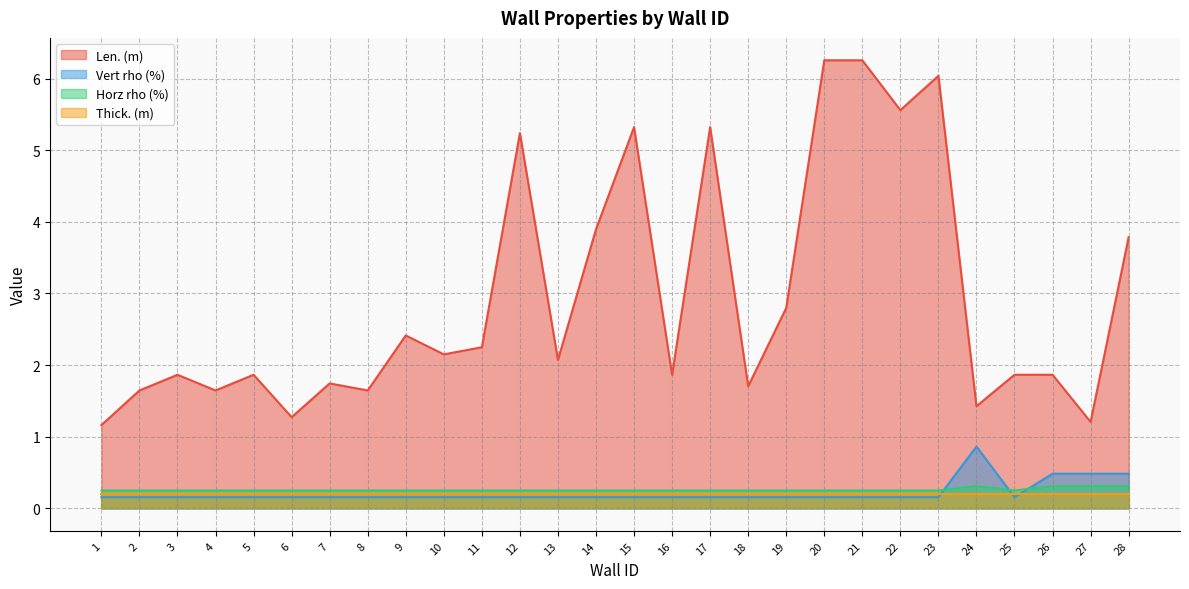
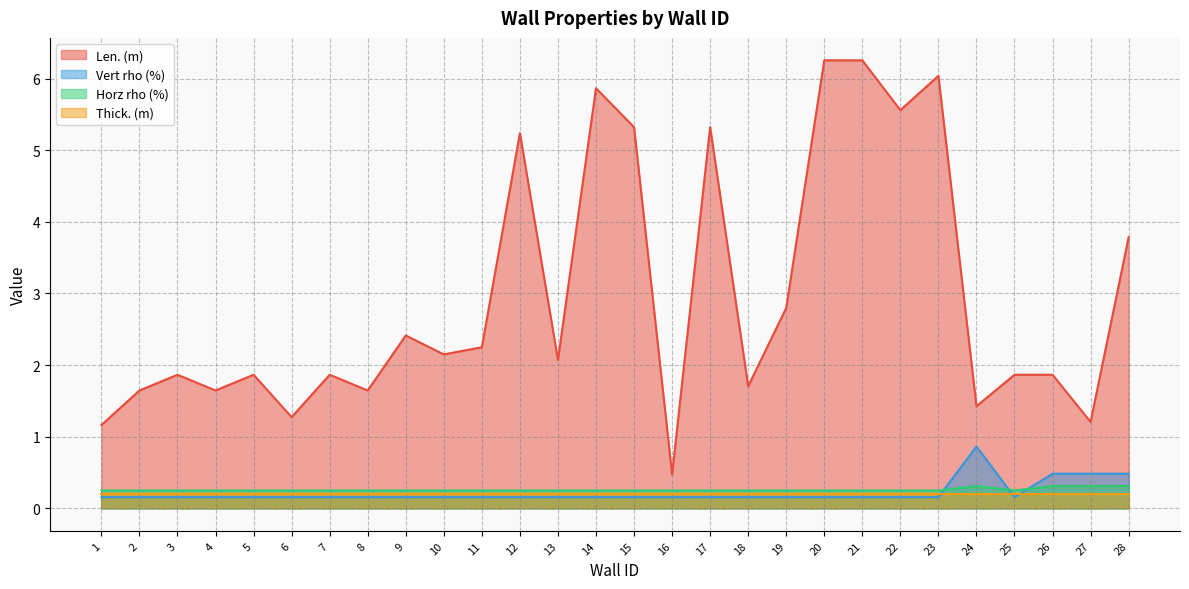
  {
    "Len. (m)": {
      "1": 1.2,
      "2": 1.6,
      "3": 1.9,
      "4": 1.6,
      "5": 1.9,
      "6": 1.3,
-     "7": 1.7,
+     "7": 1.9,
      "8": 1.6,
      "9": 2.4,
      "10": 2.1,
      "11": 2.2,
      "12": 5.2,
      "13": 2.1,
-     "14": 3.9,
+     "14": 5.9,
      "15": 5.3,
-     "16": 1.9,
+     "16": 0.5,
      "17": 5.3,
      "18": 1.7,
      "19": 2.8,
      "20": 6.3,
      "21": 6.3,
      "22": 5.6,
      "23": 6.0,
      "24": 1.4,
      "25": 1.9,
      "26": 1.9,
      "27": 1.2,
      "28": 3.8
    },
    "Vert rho (%)": {
      "1": 0.2,
      "2": 0.2,
      "3": 0.2,
      "4": 0.2,
      "5": 0.2,
      "6": 0.2,
      "7": 0.2,
      "8": 0.2,
      "9": 0.2,
      "10": 0.2,
      "11": 0.2,
      "12": 0.2,
      "13": 0.2,
      "14": 0.2,
      "15": 0.2,
      "16": 0.2,
      "17": 0.2,
      "18": 0.2,
      "19": 0.2,
      "20": 0.2,
      "21": 0.2,
      "22": 0.2,
      "23": 0.2,
      "24": 0.9,
      "25": 0.2,
      "26": 0.5,
      "27": 0.5,
      "28": 0.5
    },
    "Horz rho (%)": {
      "1": 0.3,
      "2": 0.3,
      "3": 0.3,
      "4": 0.3,
      "5": 0.3,
      "6": 0.3,
      "7": 0.3,
      "8": 0.3,
      "9": 0.3,
      "10": 0.3,
      "11": 0.3,
      "12": 0.3,
      "13": 0.3,
      "14": 0.3,
      "15": 0.3,
      "16": 0.3,
      "17": 0.3,
      "18": 0.3,
      "19": 0.3,
      "20": 0.3,
      "21": 0.3,
      "22": 0.3,
      "23": 0.3,
      "24": 0.3,
      "25": 0.3,
      "26": 0.3,
      "27": 0.3,
      "28": 0.3
    },
    "Thick. (m)": {
      "1": 0.2,
      "2": 0.2,
      "3": 0.2,
      "4": 0.2,
      "5": 0.2,
      "6": 0.2,
      "7": 0.2,
      "8": 0.2,
      "9": 0.2,
      "10": 0.2,
      "11": 0.2,
      "12": 0.2,
      "13": 0.2,
      "14": 0.2,
      "15": 0.2,
      "16": 0.2,
      "17": 0.2,
      "18": 0.2,
      "19": 0.2,
      "20": 0.2,
      "21": 0.2,
      "22": 0.2,
      "23": 0.2,
      "24": 0.2,
      "25": 0.2,
      "26": 0.2,
      "27": 0.2,
      "28": 0.2
    }
  }
